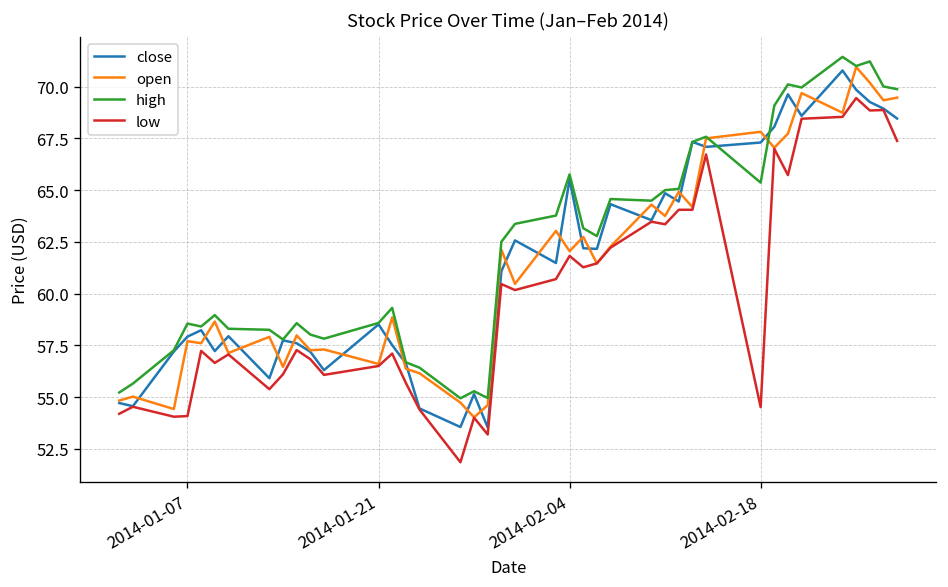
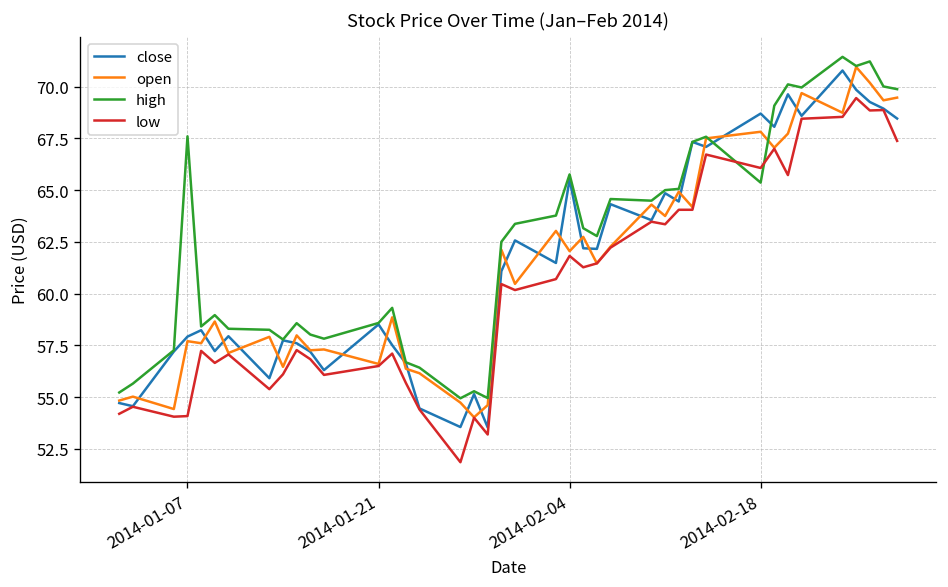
  {
    "close": {
      "2014-01-07": 57.9,
      "2014-02-04": 65.5,
-     "2014-02-18": 67.3
+     "2014-02-18": 68.7
    },
    "open": {
      "2014-01-07": 57.7,
      "2014-02-04": 62.1,
      "2014-02-18": 67.8
    },
    "high": {
-     "2014-01-07": 58.6,
+     "2014-01-07": 67.6,
      "2014-02-04": 65.8,
      "2014-02-18": 65.4
    },
    "low": {
      "2014-01-07": 54.1,
      "2014-02-04": 61.8,
-     "2014-02-18": 54.5
+     "2014-02-18": 66.1
    }
  }
